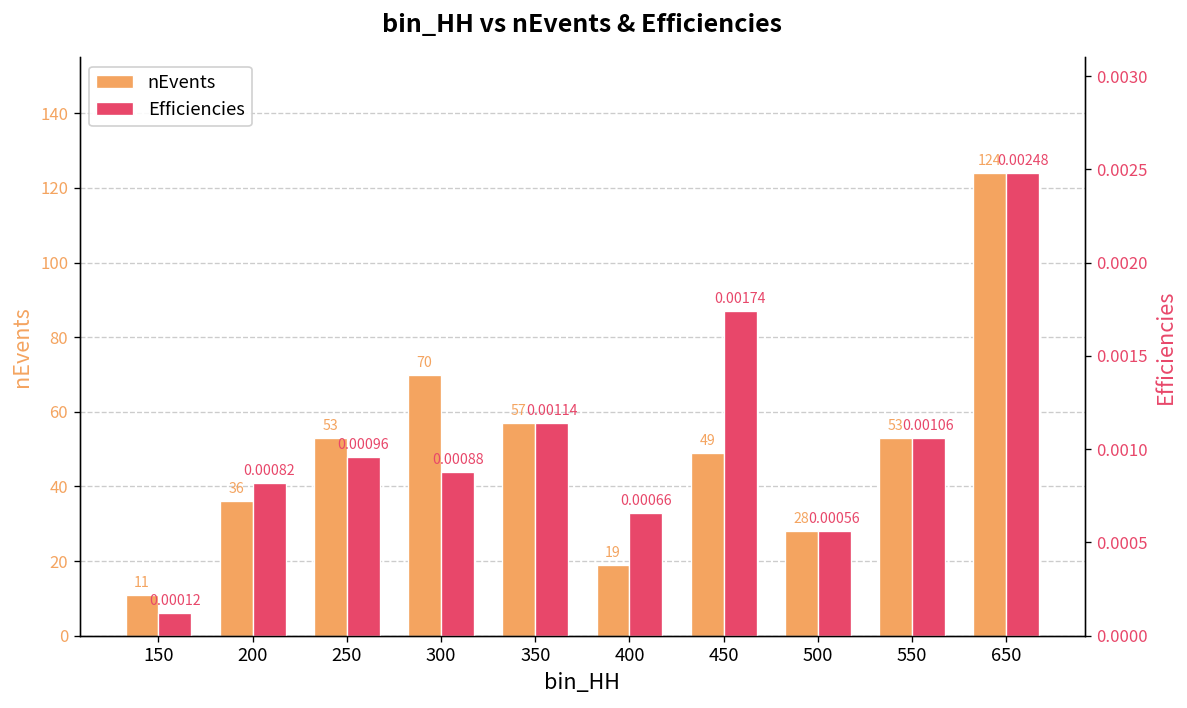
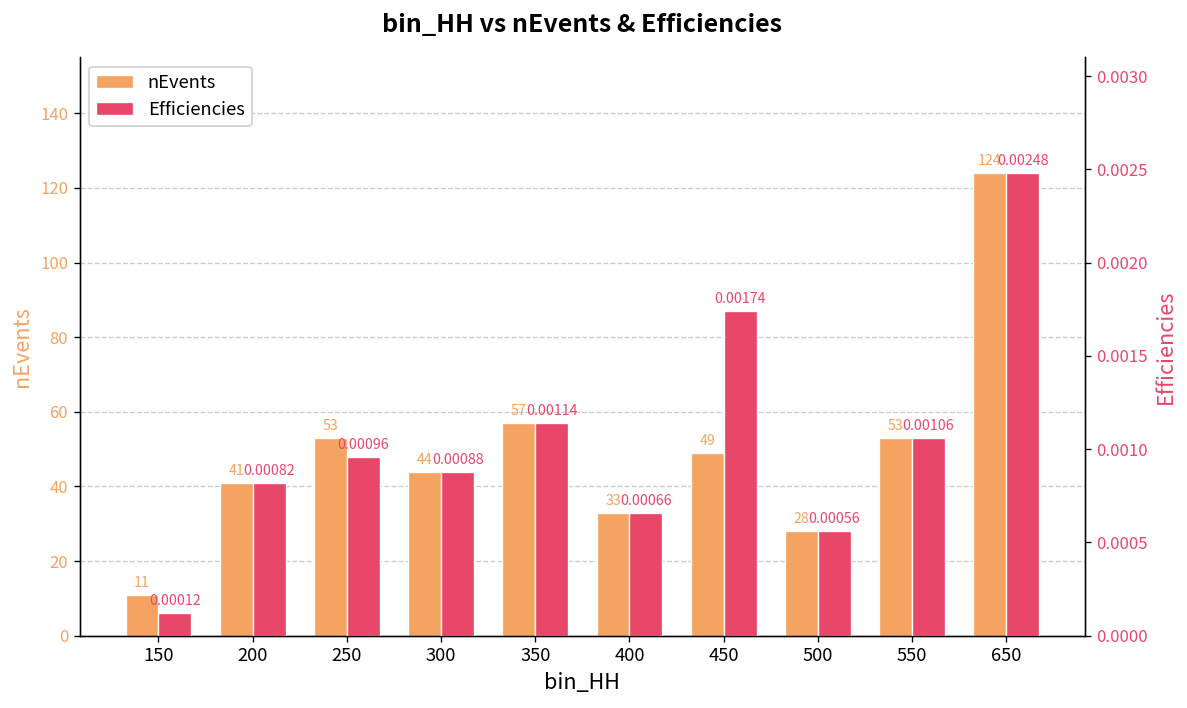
  {
    "nEvents": {
      "150": 11,
-     "200": 36,
+     "200": 41,
      "250": 53,
-     "300": 70,
+     "300": 44,
      "350": 57,
-     "400": 19,
+     "400": 33,
      "450": 49,
      "500": 28,
      "550": 53
    },
    "Efficiencies": {
      "150": 0.00012,
      "200": 0.00082,
      "250": 0.00096,
      "300": 0.00088,
      "350": 0.00114,
      "400": 0.00066,
      "450": 0.00174,
      "500": 0.00056,
      "550": 0.00106,
      "650": 0.00248
    }
  }
